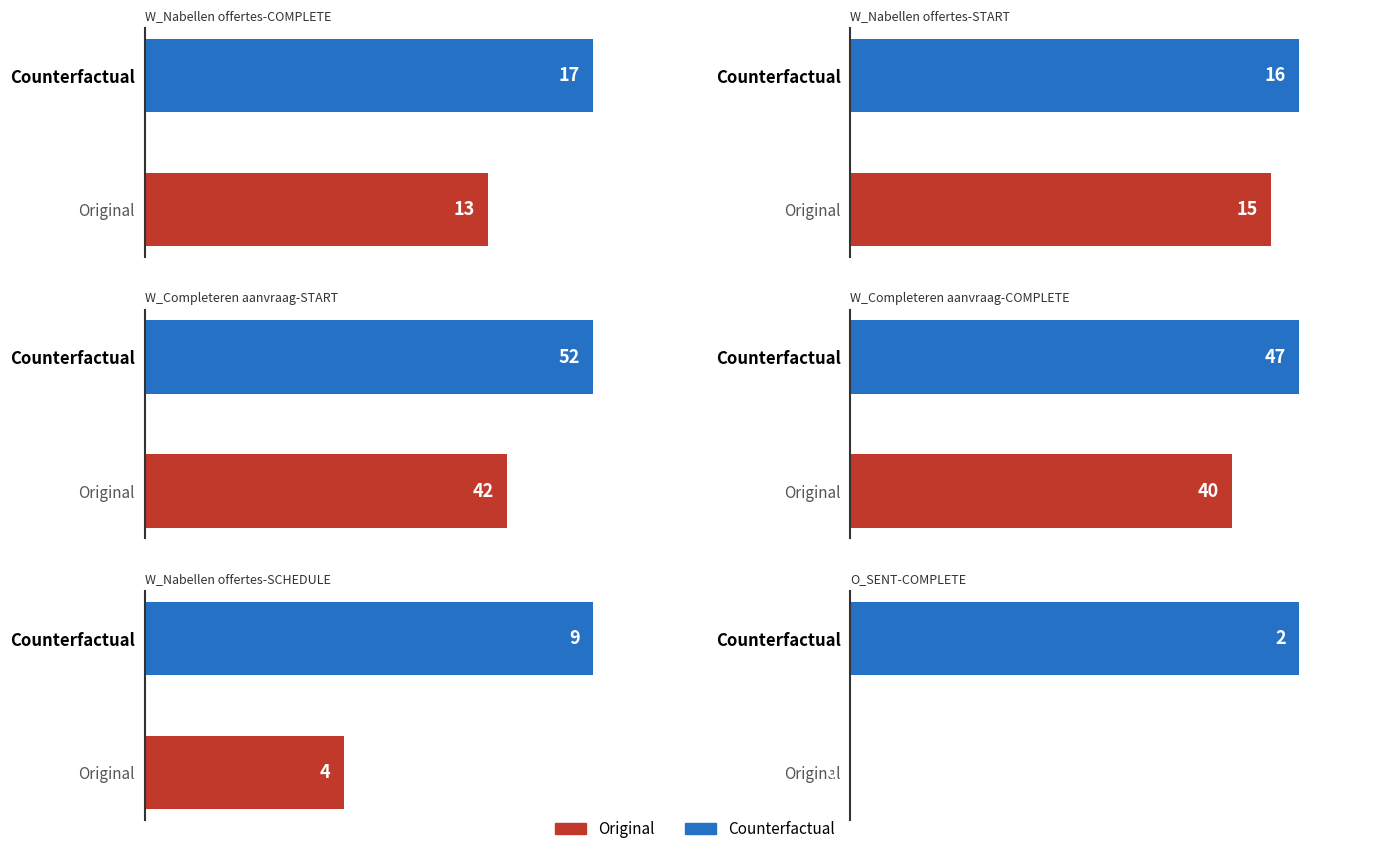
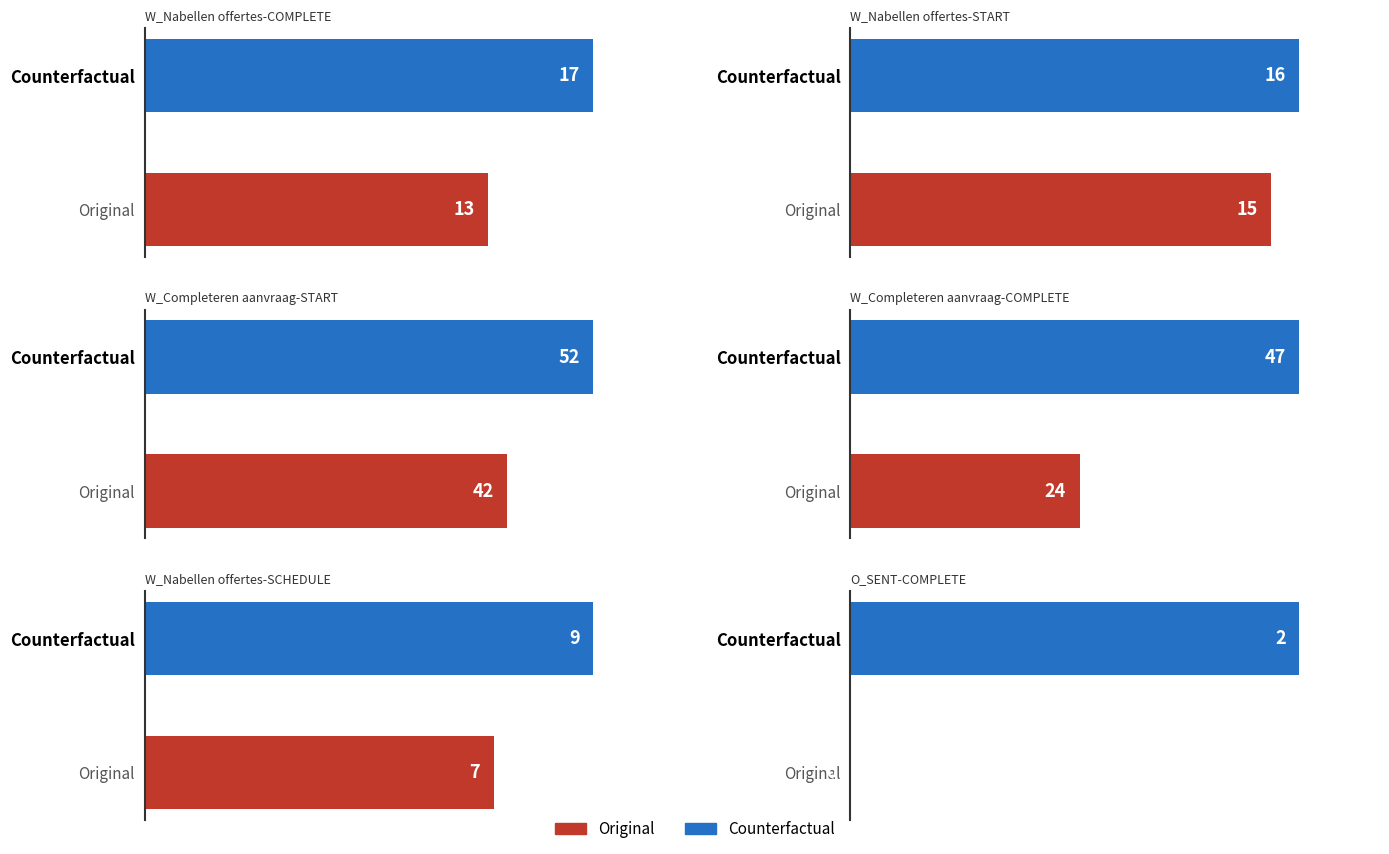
  {
    "W_Nabellen offertes-COMPLETE": {
      "Counterfactual": 17,
      "Original": 13
    },
    "W_Nabellen offertes-START": {
      "Counterfactual": 16,
      "Original": 15
    },
    "W_Completeren aanvraag-START": {
      "Counterfactual": 52,
      "Original": 42
    },
    "W_Completeren aanvraag-COMPLETE": {
      "Counterfactual": 47,
-     "Original": 40
+     "Original": 24
    },
    "W_Nabellen offertes-SCHEDULE": {
      "Counterfactual": 9,
-     "Original": 4
+     "Original": 7
    },
    "O_SENT-COMPLETE": {
      "Counterfactual": 2
    }
  }
